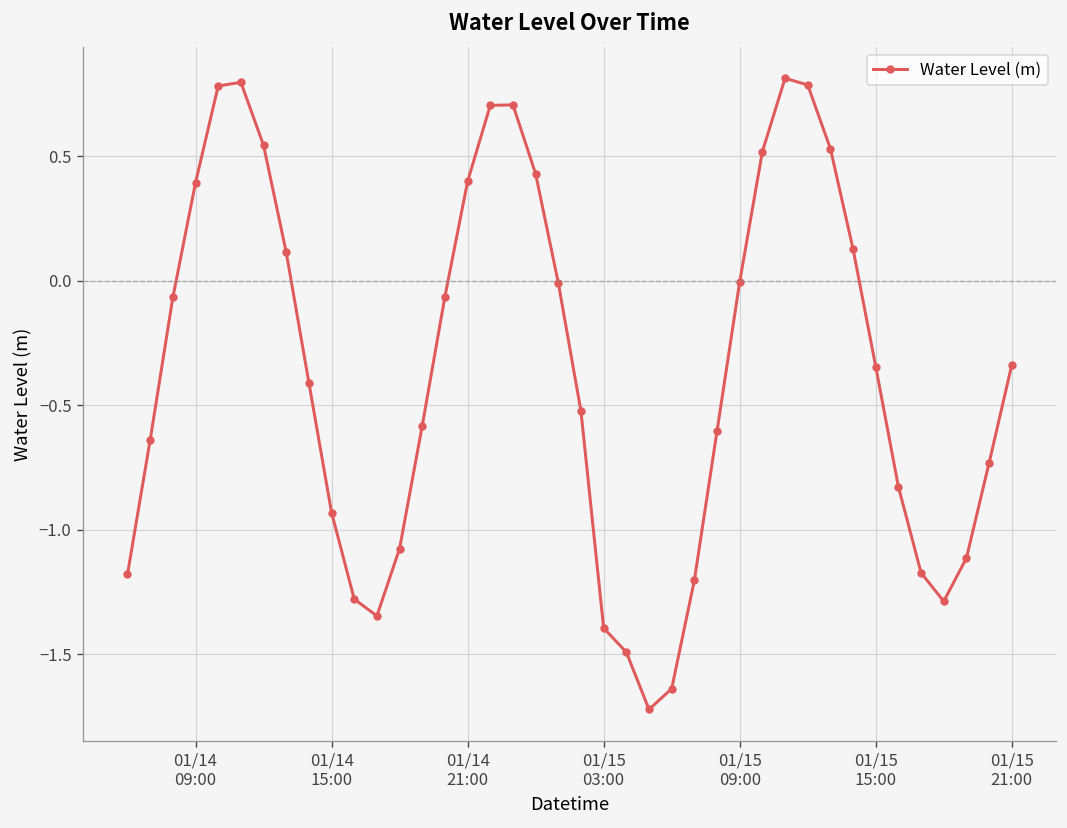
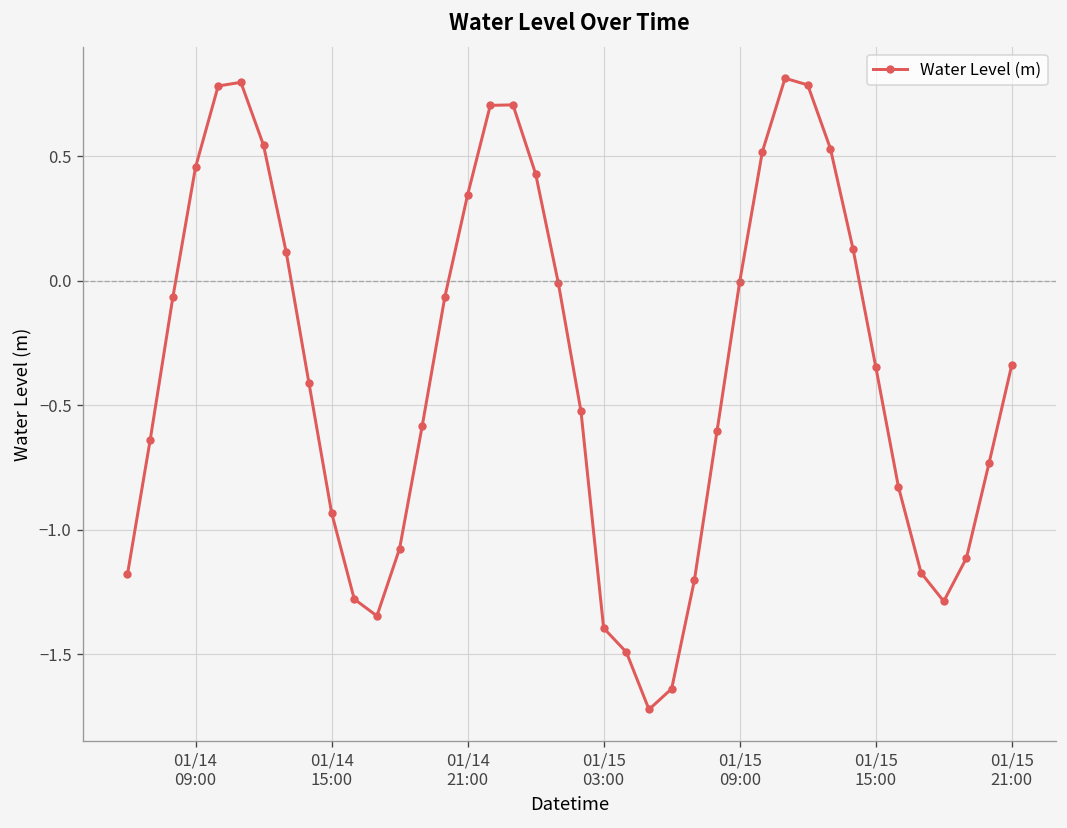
  {
-   "01/14 09:00": 0.39,
+   "01/14 09:00": 0.46,
    "01/14 15:00": -0.93,
-   "01/14 21:00": 0.40,
+   "01/14 21:00": 0.35,
    "01/15 03:00": -1.40,
    "01/15 09:00": 0.00,
    "01/15 15:00": -0.34,
    "01/15 21:00": -0.34
  }
